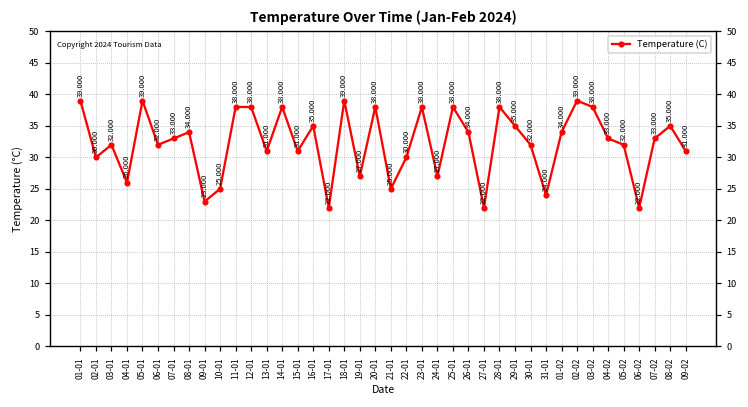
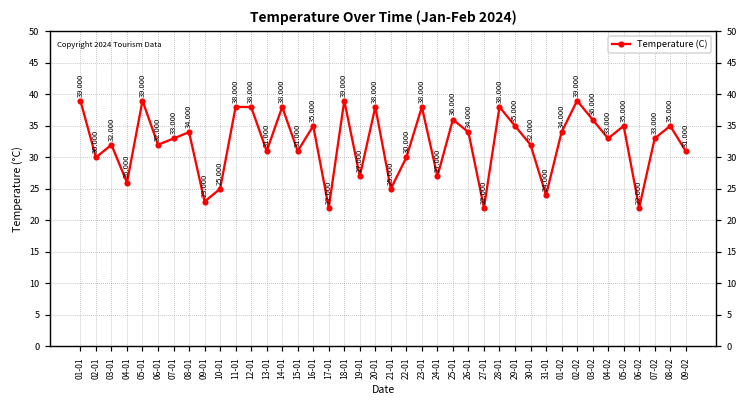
  {
    "01-01": 39.000,
    "02-01": 30.000,
    "03-01": 32.000,
    "04-01": 26.000,
    "05-01": 39.000,
    "06-01": 32.000,
    "07-01": 33.000,
    "08-01": 34.000,
    "09-01": 23.000,
    "10-01": 25.000,
    "11-01": 38.000,
    "12-01": 38.000,
    "13-01": 31.000,
    "14-01": 38.000,
    "15-01": 31.000,
    "16-01": 35.000,
    "17-01": 22.000,
    "18-01": 39.000,
    "19-01": 27.000,
    "20-01": 38.000,
    "21-01": 25.000,
    "22-01": 30.000,
    "23-01": 38.000,
    "24-01": 27.000,
-   "25-01": 38.000,
+   "25-01": 36.000,
    "26-01": 34.000,
    "27-01": 22.000,
    "28-01": 38.000,
    "29-01": 35.000,
    "30-01": 32.000,
    "31-01": 24.000,
    "01-02": 34.000,
    "02-02": 39.000,
-   "03-02": 38.000,
+   "03-02": 36.000,
    "04-02": 33.000,
-   "05-02": 32.000,
+   "05-02": 35.000,
    "06-02": 22.000,
    "07-02": 33.000,
    "08-02": 35.000,
    "09-02": 31.000
  }
